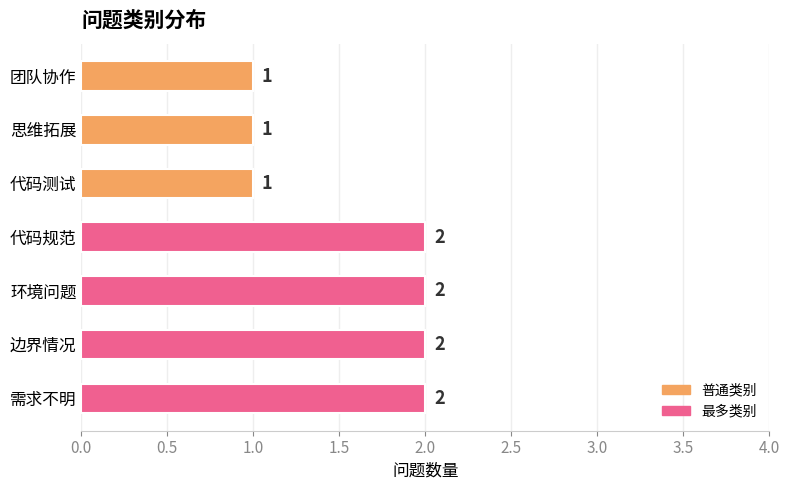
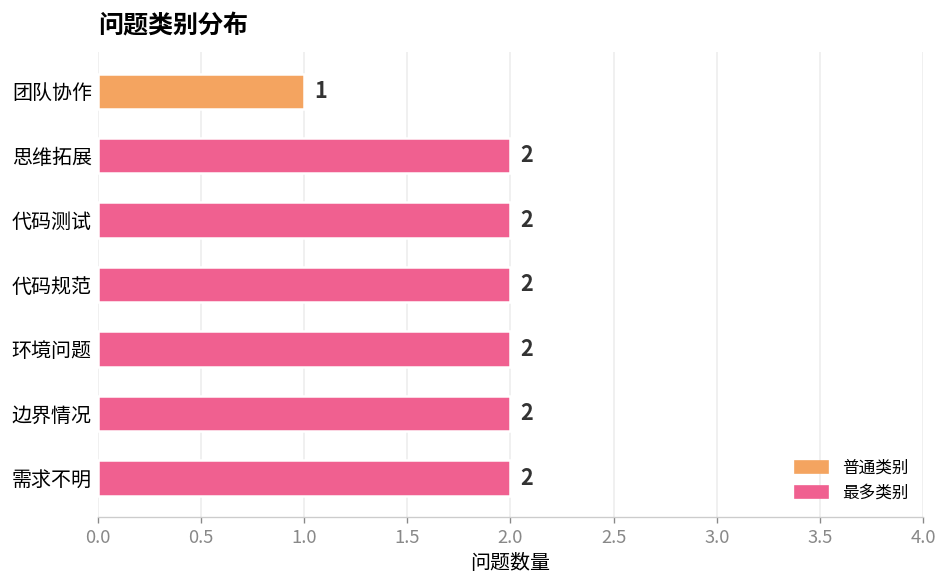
  {
    "团队协作": 1,
-   "思维拓展": 1,
-   "代码测试": 1,
+   "思维拓展": 2,
+   "代码测试": 2,
    "代码规范": 2,
    "环境问题": 2,
    "边界情况": 2,
    "需求不明": 2
  }
